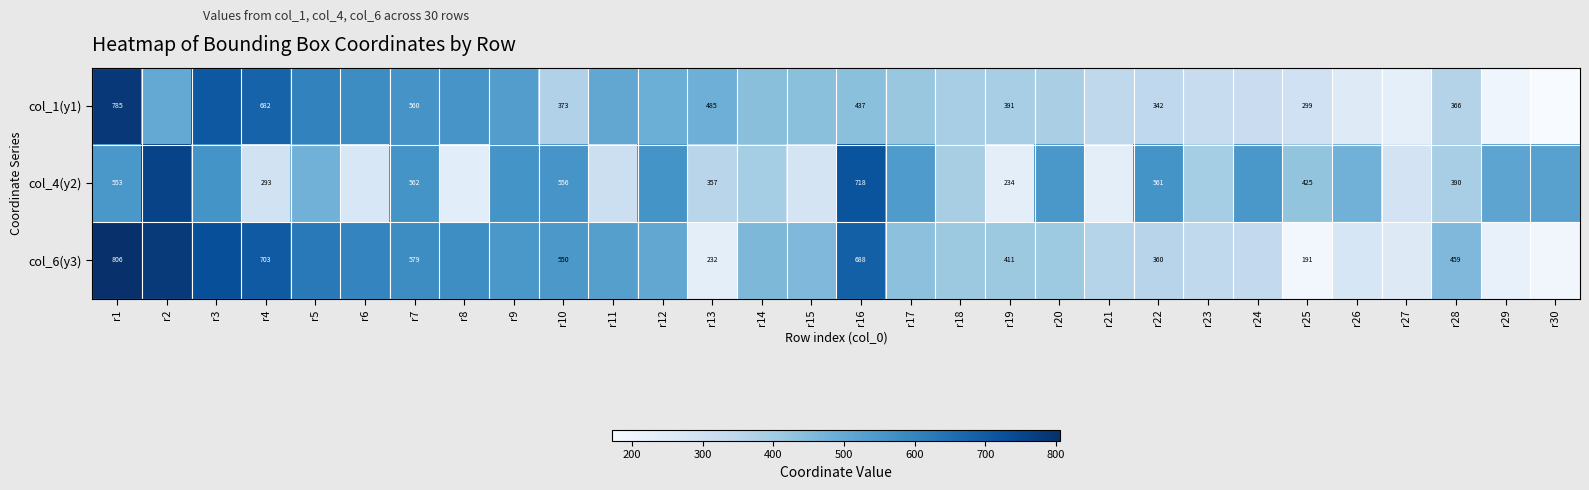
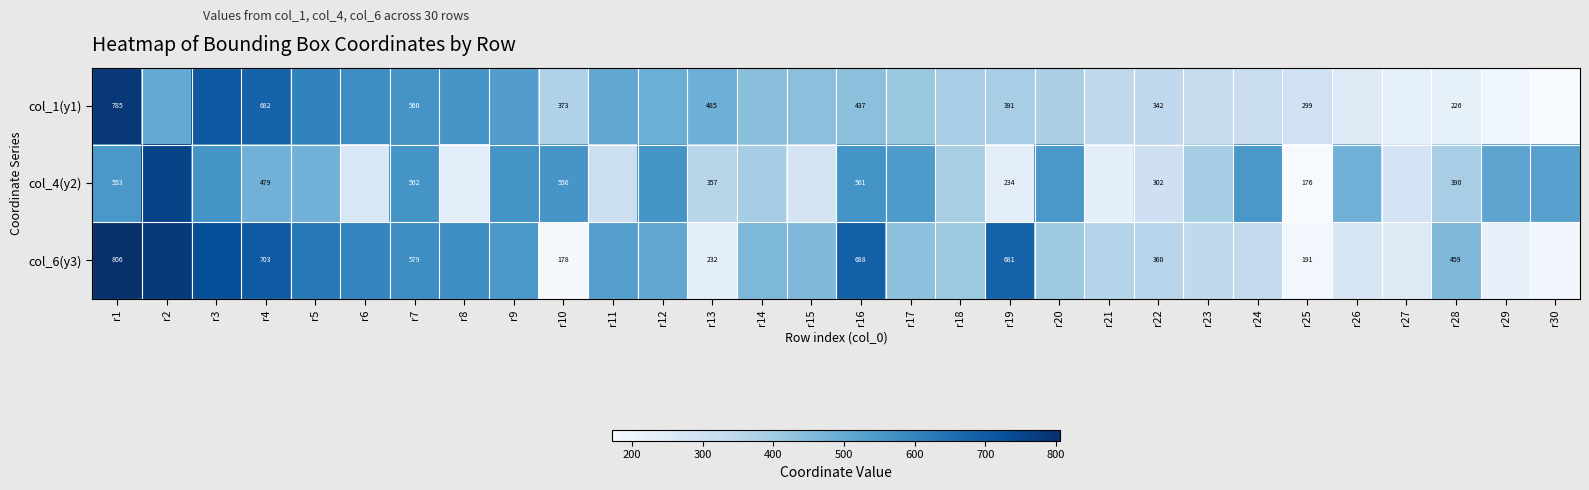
  {
    "col_1(y1)": {
      "r1": 785,
      "r4": 682,
      "r7": 560,
      "r10": 373,
      "r13": 485,
      "r16": 437,
      "r19": 391,
      "r22": 342,
      "r25": 299,
-     "r28": 366
+     "r28": 226
    },
    "col_4(y2)": {
      "r1": 553,
-     "r4": 293,
+     "r4": 479,
      "r7": 562,
      "r10": 556,
      "r13": 357,
-     "r16": 718,
+     "r16": 561,
      "r19": 234,
-     "r22": 561,
-     "r25": 425,
+     "r22": 302,
+     "r25": 176,
      "r28": 390
    },
    "col_6(y3)": {
      "r1": 806,
      "r4": 703,
      "r7": 579,
-     "r10": 550,
+     "r10": 178,
      "r13": 232,
      "r16": 688,
-     "r19": 411,
+     "r19": 681,
      "r22": 360,
      "r25": 191,
      "r28": 459
    }
  }
